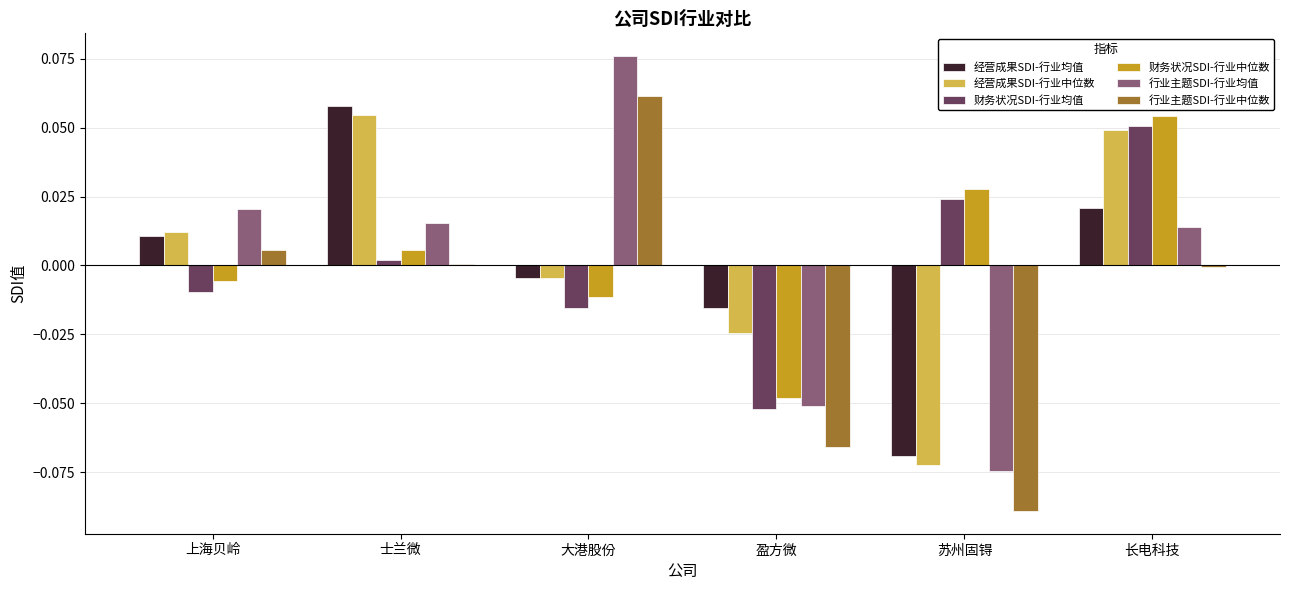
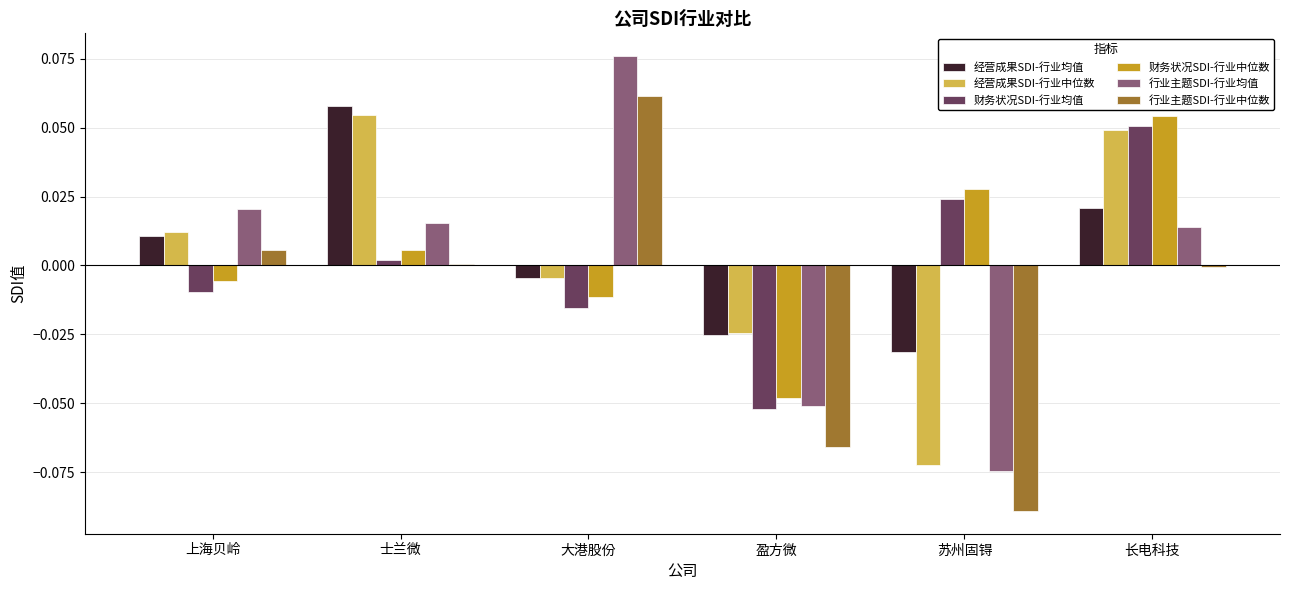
  {
    "经营成果SDI-行业均值": {
      "上海贝岭": 0.011,
      "士兰微": 0.058,
      "大港股份": -0.004,
-     "盈方微": -0.016,
-     "苏州固锝": -0.069,
+     "盈方微": -0.025,
+     "苏州固锝": -0.032,
      "长电科技": 0.021
    }
  }
